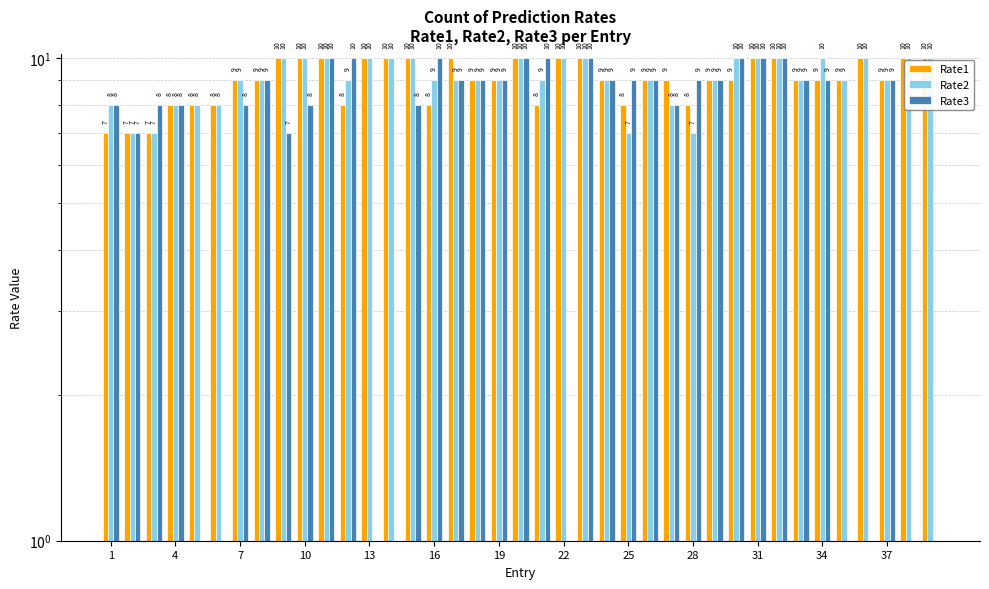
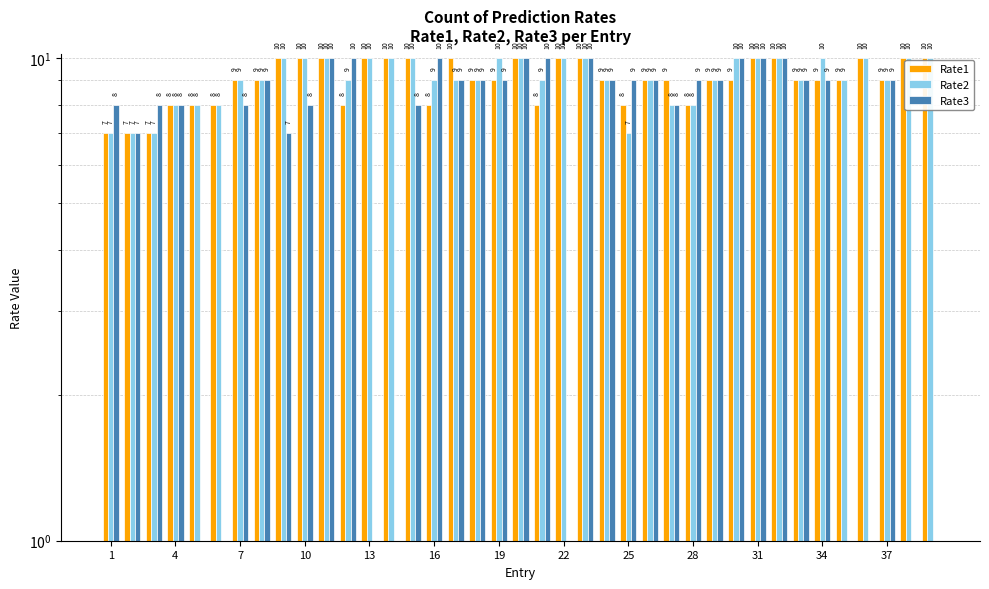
  {
    "Rate2": {
-     "1": 8,
+     "1": 7,
      "16": 9,
-     "19": 9,
+     "19": 10,
      "25": 7,
-     "28": 7,
+     "28": 8,
      "34": 10
    }
  }
